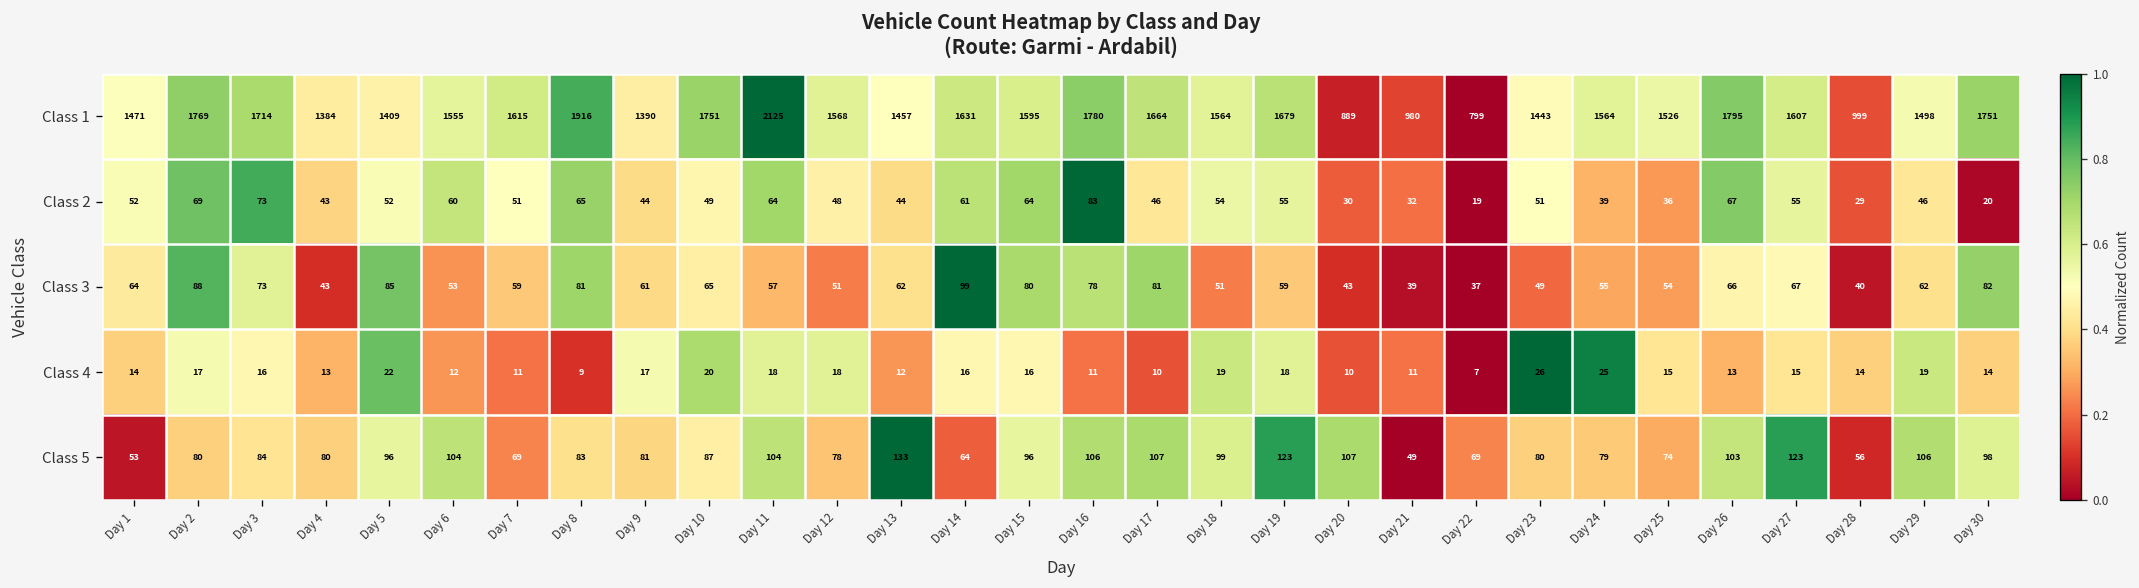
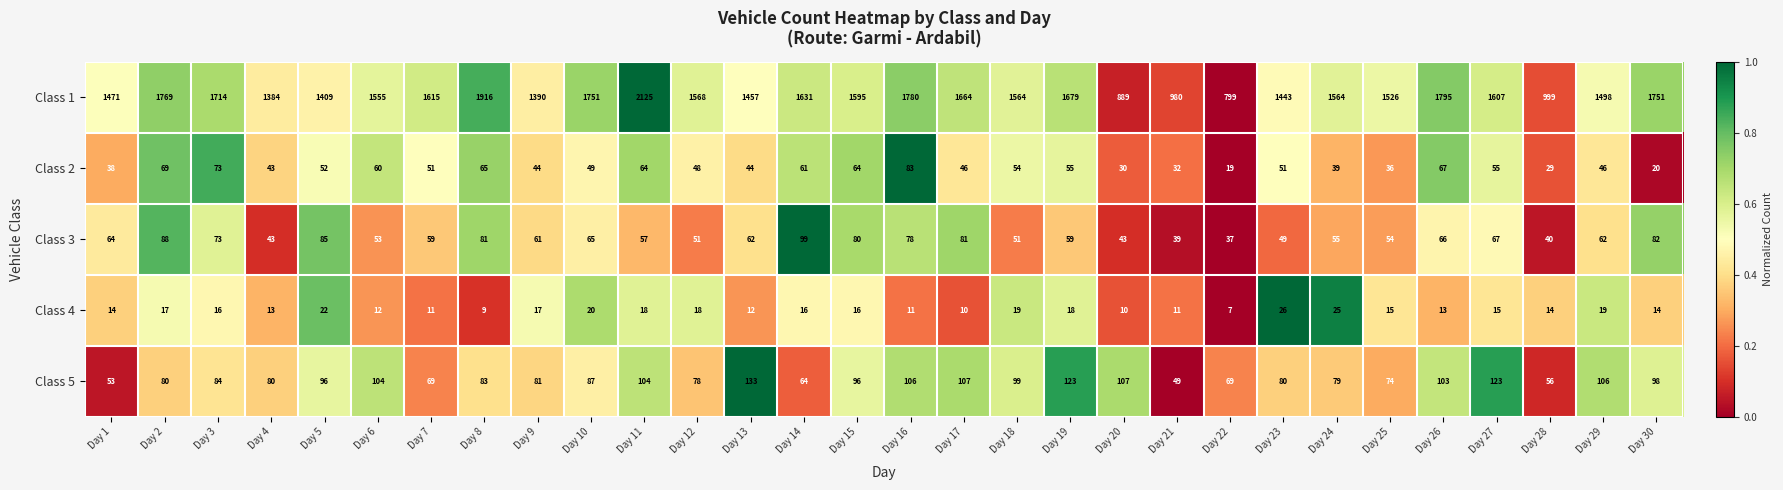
  {
    "Class 1": {
      "Day 1": 1471,
      "Day 2": 1769,
      "Day 3": 1714,
      "Day 4": 1384,
      "Day 5": 1409,
      "Day 6": 1555,
      "Day 7": 1615,
      "Day 8": 1916,
      "Day 9": 1390,
      "Day 10": 1751,
      "Day 11": 2125,
      "Day 12": 1568,
      "Day 13": 1457,
      "Day 14": 1631,
      "Day 15": 1595,
      "Day 16": 1780,
      "Day 17": 1664,
      "Day 18": 1564,
      "Day 19": 1679,
      "Day 20": 889,
      "Day 21": 980,
      "Day 22": 799,
      "Day 23": 1443,
      "Day 24": 1564,
      "Day 25": 1526,
      "Day 26": 1795,
      "Day 27": 1607,
      "Day 28": 999,
      "Day 29": 1498,
      "Day 30": 1751
    },
    "Class 2": {
-     "Day 1": 52,
+     "Day 1": 38,
      "Day 2": 69,
      "Day 3": 73,
      "Day 4": 43,
      "Day 5": 52,
      "Day 6": 60,
      "Day 7": 51,
      "Day 8": 65,
      "Day 9": 44,
      "Day 10": 49,
      "Day 11": 64,
      "Day 12": 48,
      "Day 13": 44,
      "Day 14": 61,
      "Day 15": 64,
      "Day 16": 83,
      "Day 17": 46,
      "Day 18": 54,
      "Day 19": 55,
      "Day 20": 30,
      "Day 21": 32,
      "Day 22": 19,
      "Day 23": 51,
      "Day 24": 39,
      "Day 25": 36,
      "Day 26": 67,
      "Day 27": 55,
      "Day 28": 29,
      "Day 29": 46,
      "Day 30": 20
    },
    "Class 3": {
      "Day 1": 64,
      "Day 2": 88,
      "Day 3": 73,
      "Day 4": 43,
      "Day 5": 85,
      "Day 6": 53,
      "Day 7": 59,
      "Day 8": 81,
      "Day 9": 61,
      "Day 10": 65,
      "Day 11": 57,
      "Day 12": 51,
      "Day 13": 62,
      "Day 14": 99,
      "Day 15": 80,
      "Day 16": 78,
      "Day 17": 81,
      "Day 18": 51,
      "Day 19": 59,
      "Day 20": 43,
      "Day 21": 39,
      "Day 22": 37,
      "Day 23": 49,
      "Day 24": 55,
      "Day 25": 54,
      "Day 26": 66,
      "Day 27": 67,
      "Day 28": 40,
      "Day 29": 62,
      "Day 30": 82
    },
    "Class 4": {
      "Day 1": 14,
      "Day 2": 17,
      "Day 3": 16,
      "Day 4": 13,
      "Day 5": 22,
      "Day 6": 12,
      "Day 7": 11,
      "Day 8": 9,
      "Day 9": 17,
      "Day 10": 20,
      "Day 11": 18,
      "Day 12": 18,
      "Day 13": 12,
      "Day 14": 16,
      "Day 15": 16,
      "Day 16": 11,
      "Day 17": 10,
      "Day 18": 19,
      "Day 19": 18,
      "Day 20": 10,
      "Day 21": 11,
      "Day 22": 7,
      "Day 23": 26,
      "Day 24": 25,
      "Day 25": 15,
      "Day 26": 13,
      "Day 27": 15,
      "Day 28": 14,
      "Day 29": 19,
      "Day 30": 14
    },
    "Class 5": {
      "Day 1": 53,
      "Day 2": 80,
      "Day 3": 84,
      "Day 4": 80,
      "Day 5": 96,
      "Day 6": 104,
      "Day 7": 69,
      "Day 8": 83,
      "Day 9": 81,
      "Day 10": 87,
      "Day 11": 104,
      "Day 12": 78,
      "Day 13": 133,
      "Day 14": 64,
      "Day 15": 96,
      "Day 16": 106,
      "Day 17": 107,
      "Day 18": 99,
      "Day 19": 123,
      "Day 20": 107,
      "Day 21": 49,
      "Day 22": 69,
      "Day 23": 80,
      "Day 24": 79,
      "Day 25": 74,
      "Day 26": 103,
      "Day 27": 123,
      "Day 28": 56,
      "Day 29": 106,
      "Day 30": 98
    }
  }
